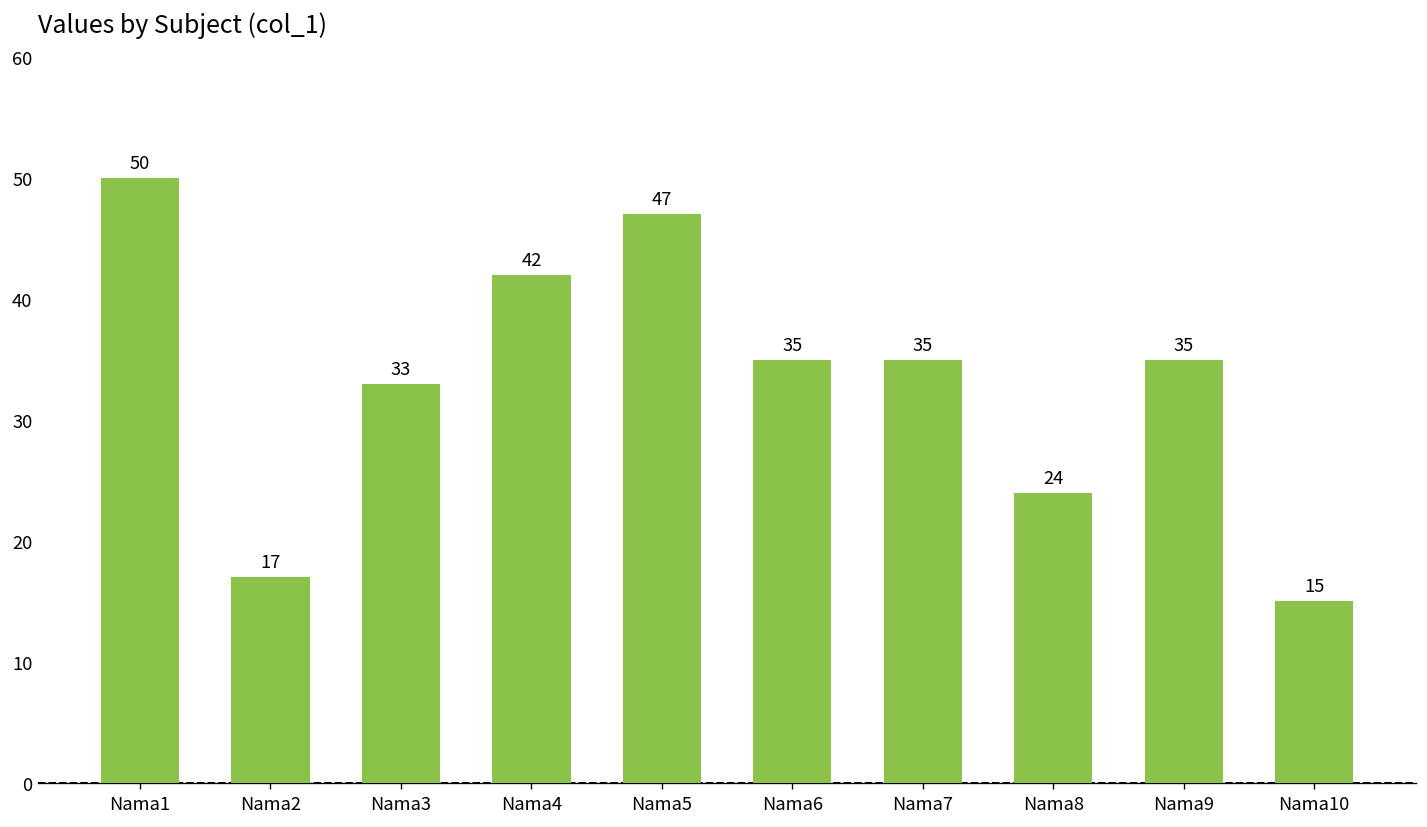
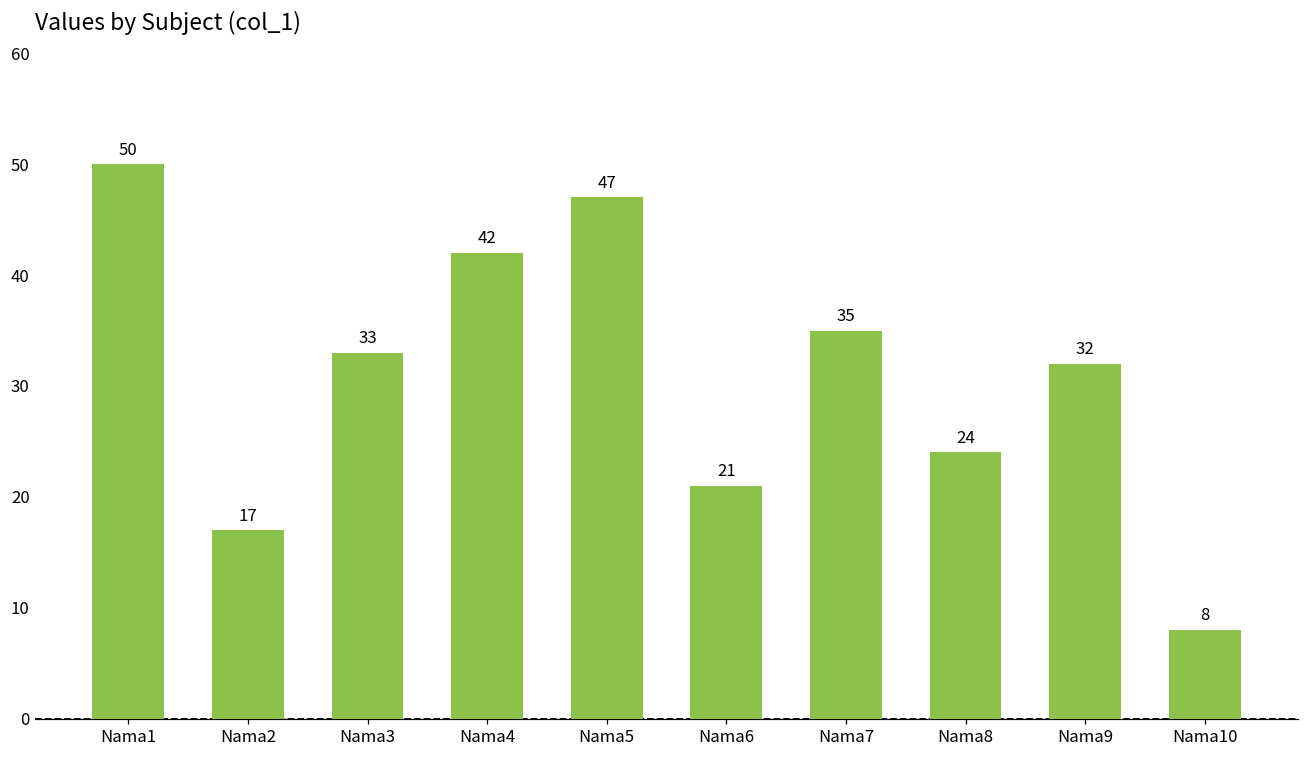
  {
    "Nama1": 50,
    "Nama2": 17,
    "Nama3": 33,
    "Nama4": 42,
    "Nama5": 47,
-   "Nama6": 35,
+   "Nama6": 21,
    "Nama7": 35,
    "Nama8": 24,
-   "Nama9": 35,
-   "Nama10": 15
+   "Nama9": 32,
+   "Nama10": 8
  }
